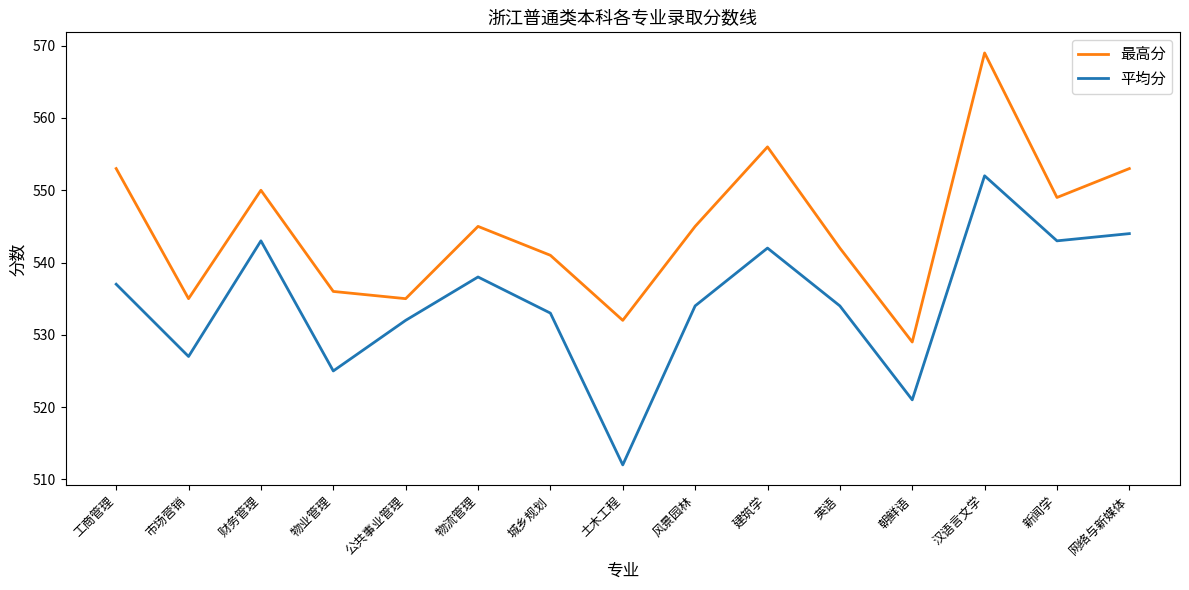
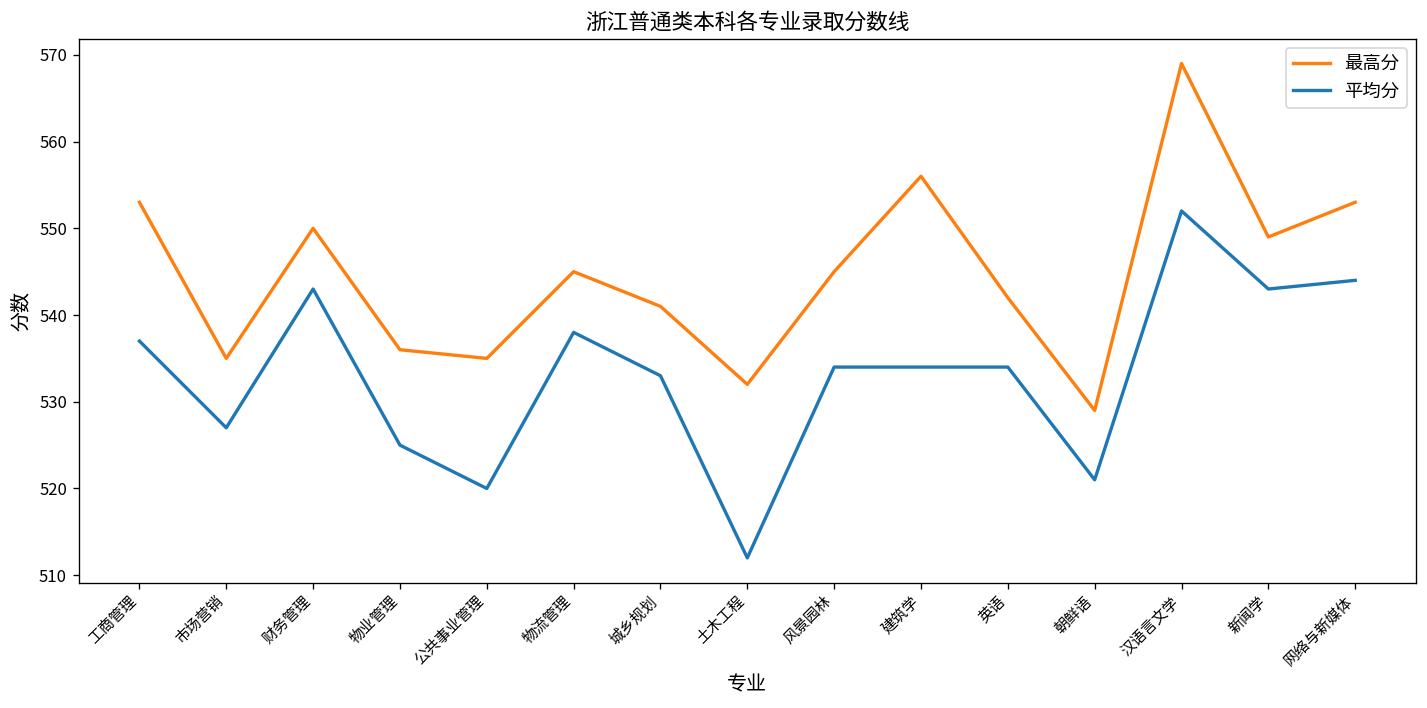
  {
    "最高分": {
      "工商管理": 553,
      "市场营销": 535,
      "财务管理": 550,
      "物业管理": 536,
      "公共事业管理": 535,
      "物流管理": 545,
      "城乡规划": 541,
      "土木工程": 532,
      "风景园林": 545,
      "建筑学": 556,
      "英语": 542,
      "朝鲜语": 529,
      "汉语言文学": 569,
      "新闻学": 549,
      "网络与新媒体": 553
    },
    "平均分": {
      "工商管理": 537,
      "市场营销": 527,
      "财务管理": 543,
      "物业管理": 525,
-     "公共事业管理": 532,
+     "公共事业管理": 520,
      "物流管理": 538,
      "城乡规划": 533,
      "土木工程": 512,
      "风景园林": 534,
-     "建筑学": 542,
+     "建筑学": 534,
      "英语": 534,
      "朝鲜语": 521,
      "汉语言文学": 552,
      "新闻学": 543,
      "网络与新媒体": 544
    }
  }
